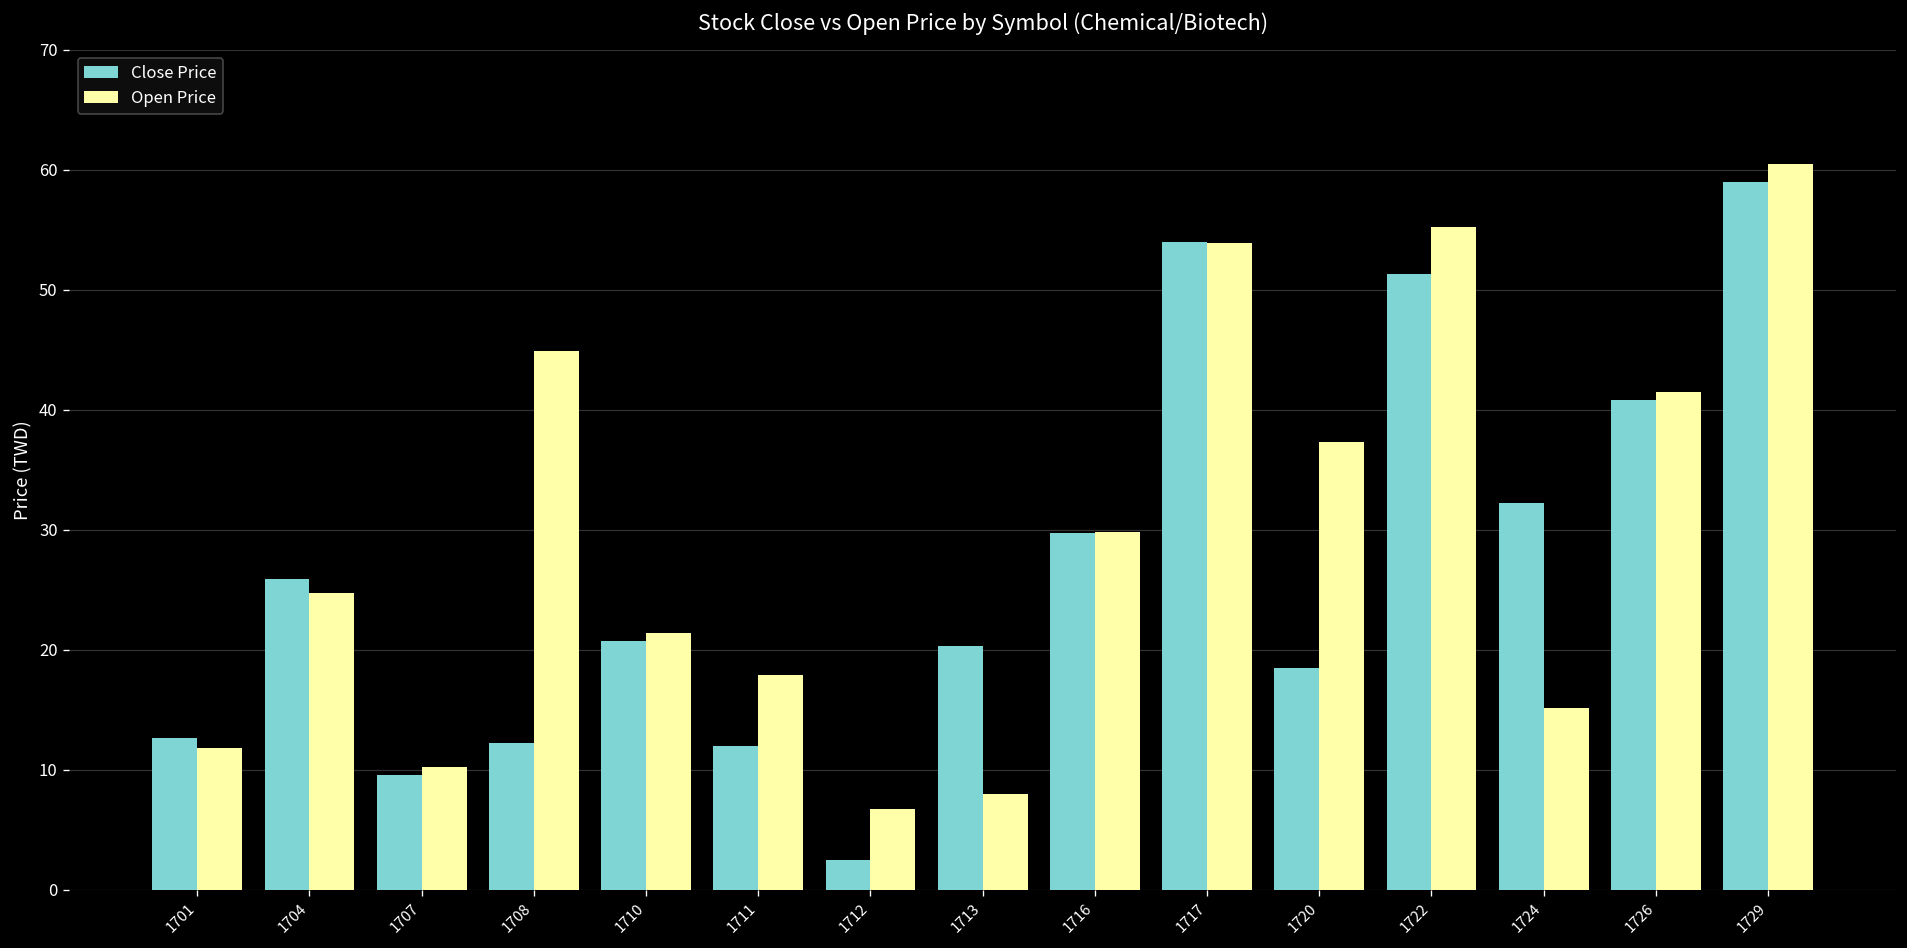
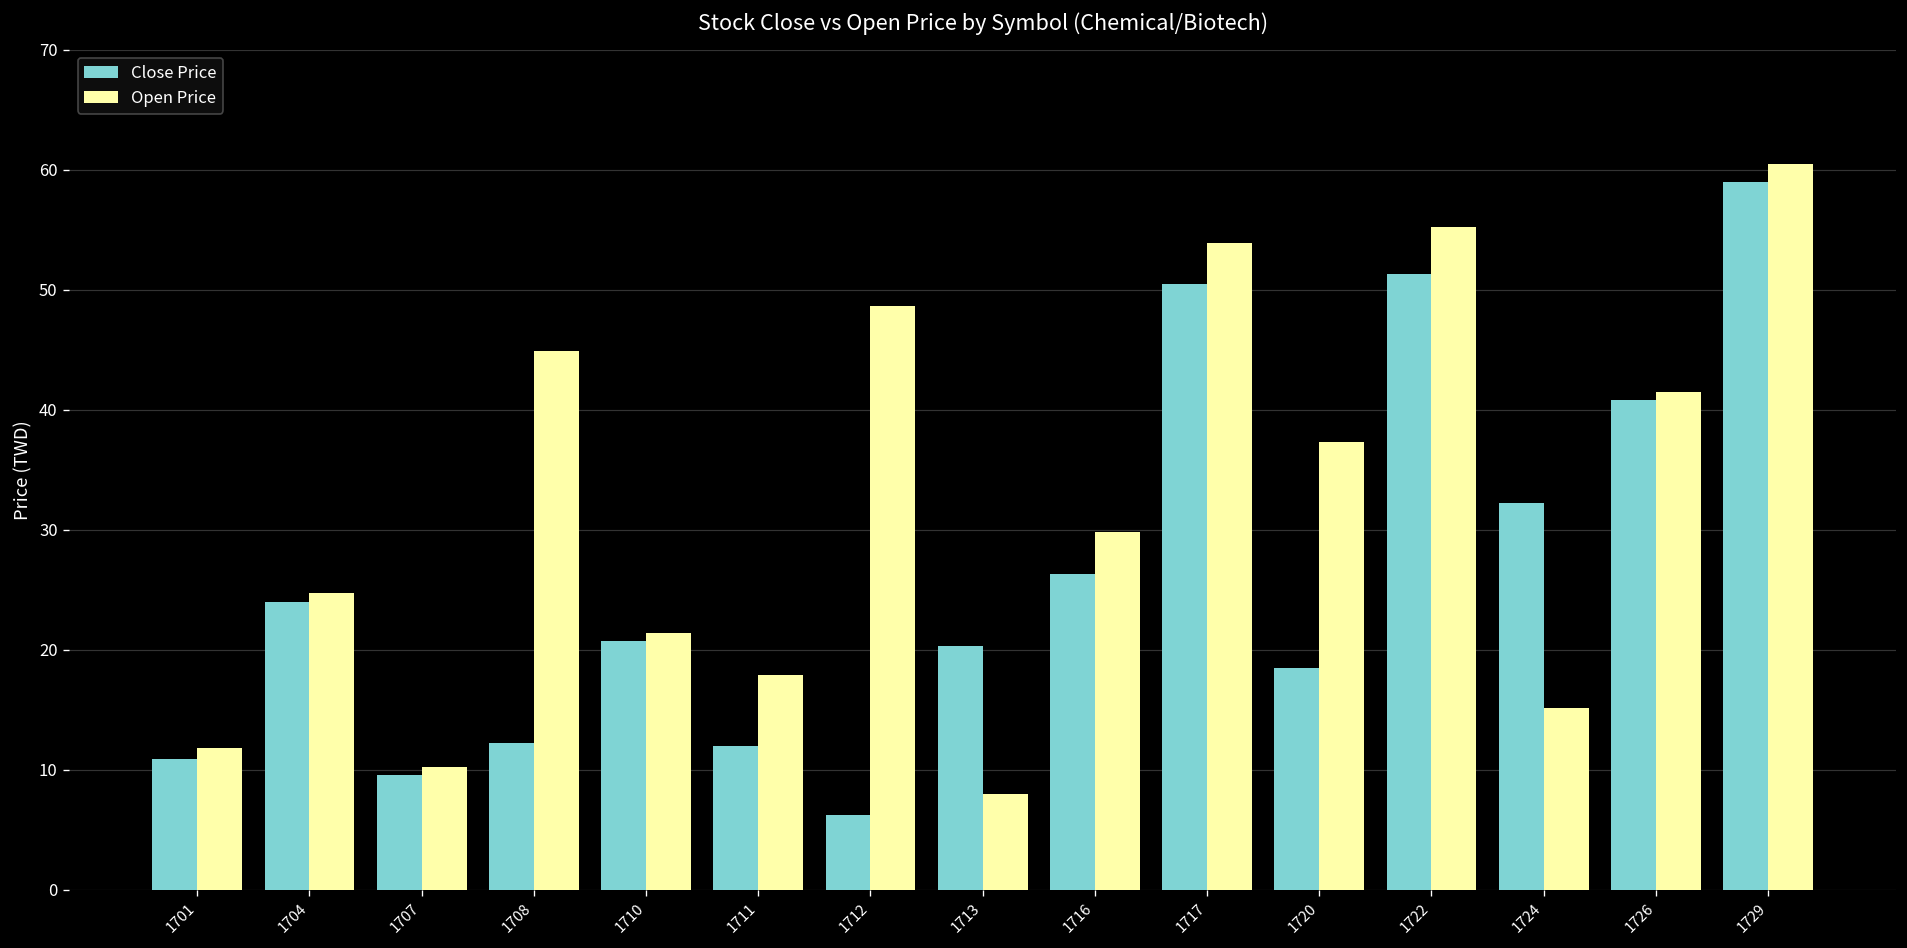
  {
    "Close Price": {
-     "1701": 13,
-     "1704": 26,
+     "1701": 11,
+     "1704": 24,
      "1707": 10,
      "1708": 12,
      "1710": 21,
      "1711": 12,
-     "1712": 2,
+     "1712": 6,
      "1713": 20,
-     "1716": 30,
-     "1717": 54,
+     "1716": 26,
+     "1717": 51,
      "1720": 18,
      "1722": 51,
      "1724": 32,
      "1726": 41,
      "1729": 59
    },
    "Open Price": {
      "1701": 12,
      "1704": 25,
      "1707": 10,
      "1708": 45,
      "1710": 21,
      "1711": 18,
-     "1712": 7,
+     "1712": 49,
      "1713": 8,
      "1716": 30,
      "1717": 54,
      "1720": 37,
      "1722": 55,
      "1724": 15,
      "1726": 41,
      "1729": 61
    }
  }
